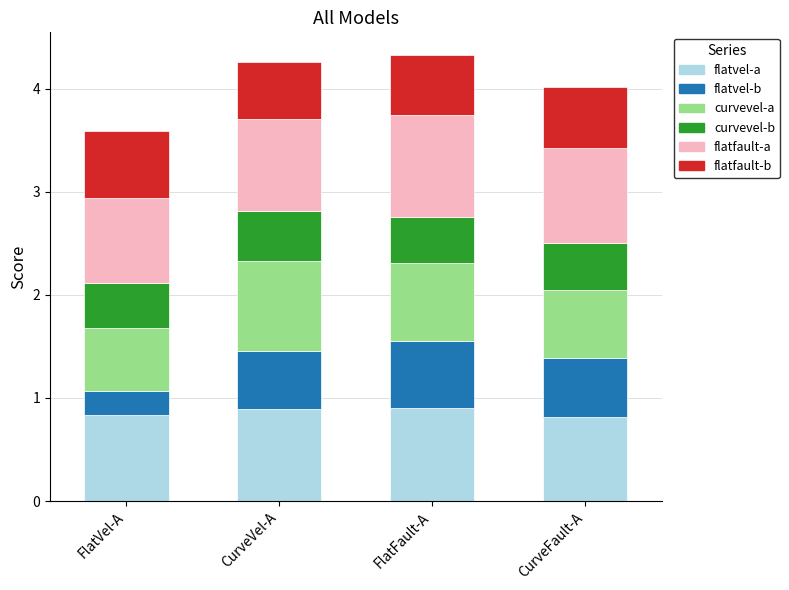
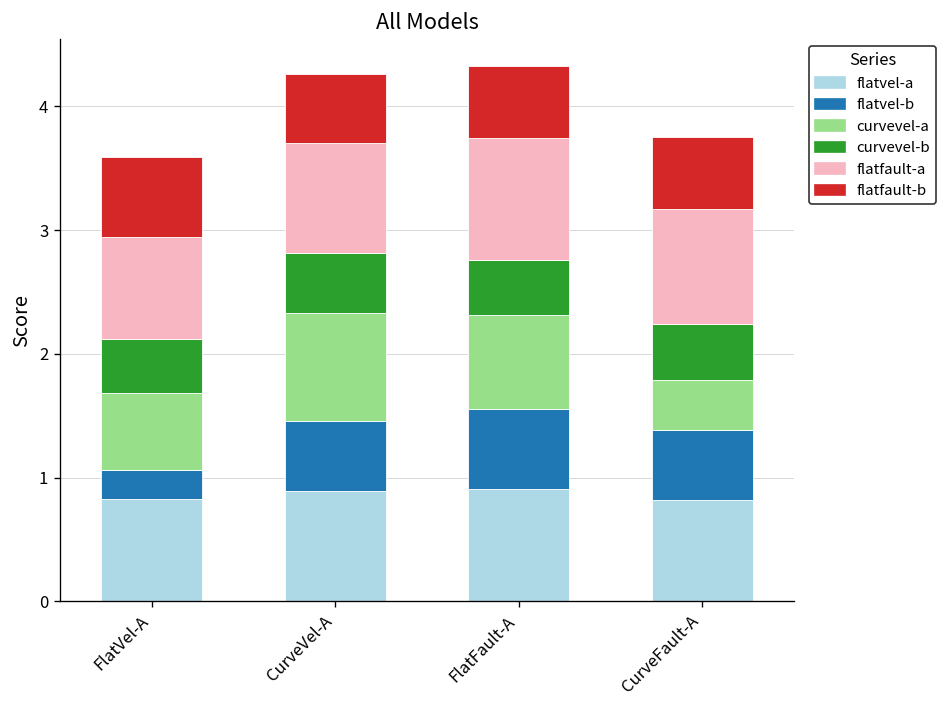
  {
    "flatvel-a": {
      "FlatVel-A": 0.83,
      "CurveVel-A": 0.89,
      "FlatFault-A": 0.91,
      "CurveFault-A": 0.82
    },
    "flatvel-b": {
      "FlatVel-A": 0.23,
      "CurveVel-A": 0.56,
      "FlatFault-A": 0.65,
      "CurveFault-A": 0.57
    },
    "curvevel-a": {
      "FlatVel-A": 0.62,
      "CurveVel-A": 0.87,
      "FlatFault-A": 0.76,
-     "CurveFault-A": 0.66
+     "CurveFault-A": 0.40
    },
    "curvevel-b": {
      "FlatVel-A": 0.43,
      "CurveVel-A": 0.49,
      "FlatFault-A": 0.44,
      "CurveFault-A": 0.46
    },
    "flatfault-a": {
      "FlatVel-A": 0.82,
      "CurveVel-A": 0.88,
      "FlatFault-A": 0.99,
      "CurveFault-A": 0.92
    },
    "flatfault-b": {
      "FlatVel-A": 0.65,
      "CurveVel-A": 0.56,
      "FlatFault-A": 0.58,
      "CurveFault-A": 0.59
    }
  }
